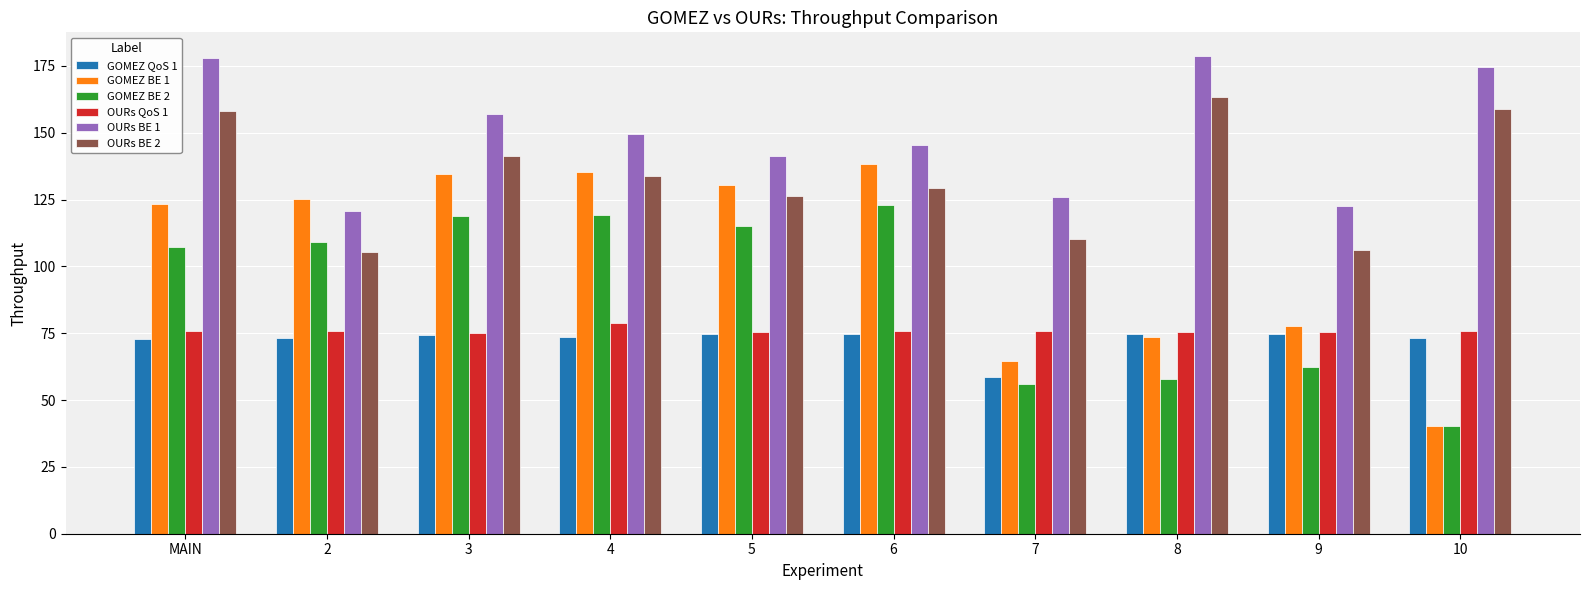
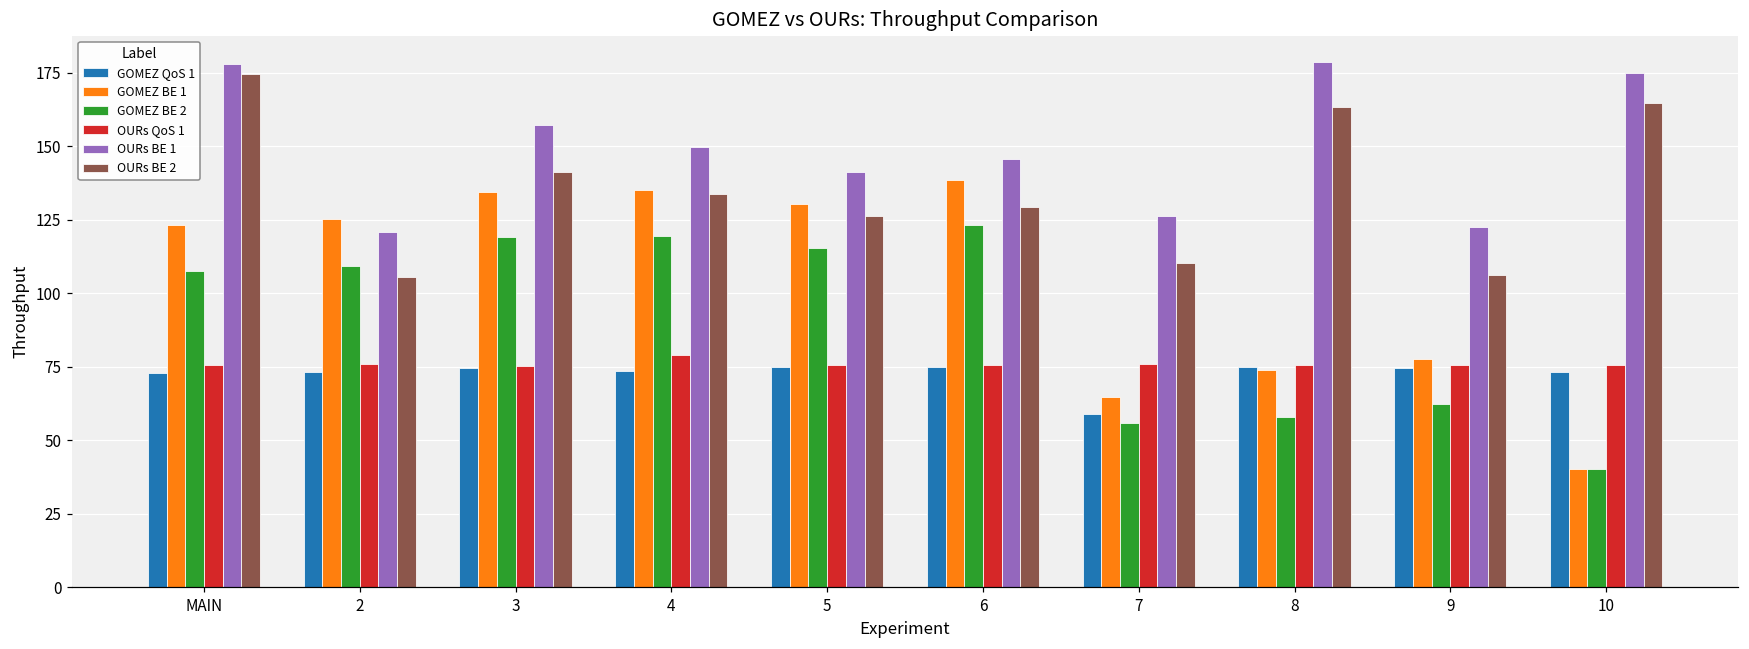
  {
    "GOMEZ QoS 1": {
      "MAIN": 73,
      "2": 73,
      "3": 75,
      "4": 74,
      "5": 75,
      "6": 75,
      "7": 59,
      "8": 75,
      "9": 75,
      "10": 73
    },
    "GOMEZ BE 1": {
      "MAIN": 123,
      "2": 125,
      "3": 135,
      "4": 135,
      "5": 130,
      "6": 138,
      "7": 65,
      "8": 74,
      "9": 78,
      "10": 40
    },
    "GOMEZ BE 2": {
      "MAIN": 107,
      "2": 109,
      "3": 119,
      "4": 119,
      "5": 115,
      "6": 123,
      "7": 56,
      "8": 58,
      "9": 62,
      "10": 40
    },
    "OURs QoS 1": {
      "MAIN": 76,
      "2": 76,
      "3": 75,
      "4": 79,
      "5": 76,
      "6": 76,
      "7": 76,
      "8": 76,
      "9": 76,
      "10": 76
    },
    "OURs BE 1": {
      "MAIN": 178,
      "2": 121,
      "3": 157,
      "4": 150,
      "5": 141,
      "6": 146,
      "7": 126,
      "8": 179,
      "9": 123,
      "10": 175
    },
    "OURs BE 2": {
-     "MAIN": 158,
+     "MAIN": 175,
      "2": 106,
      "3": 141,
      "4": 134,
      "5": 126,
      "6": 129,
      "7": 110,
      "8": 163,
      "9": 106,
-     "10": 159
+     "10": 165
    }
  }
